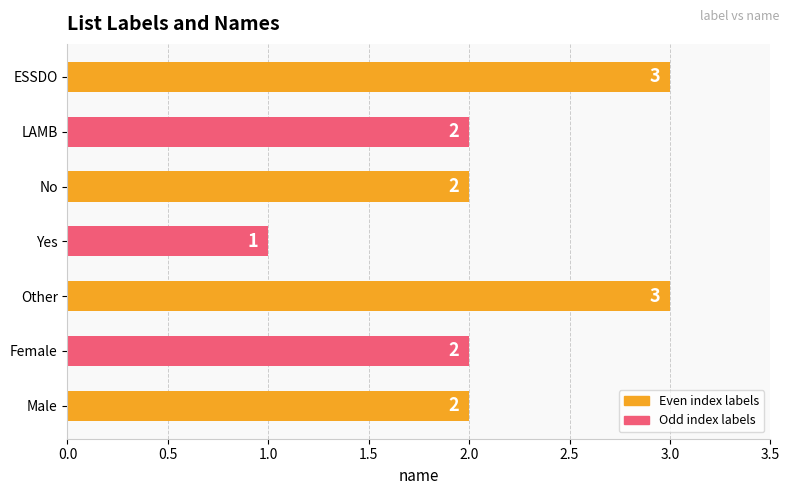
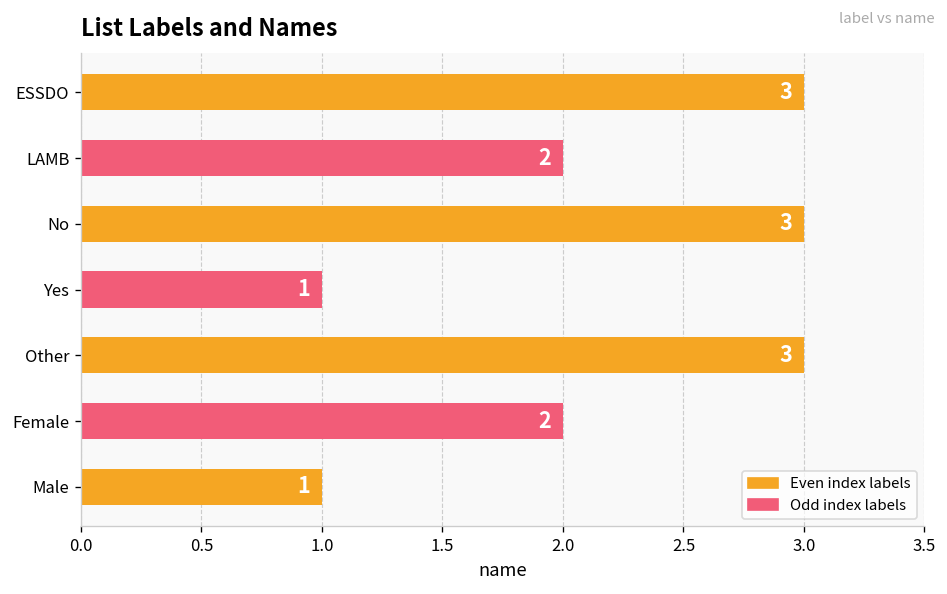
  {
    "ESSDO": 3,
    "LAMB": 2,
-   "No": 2,
+   "No": 3,
    "Yes": 1,
    "Other": 3,
    "Female": 2,
-   "Male": 2
+   "Male": 1
  }
